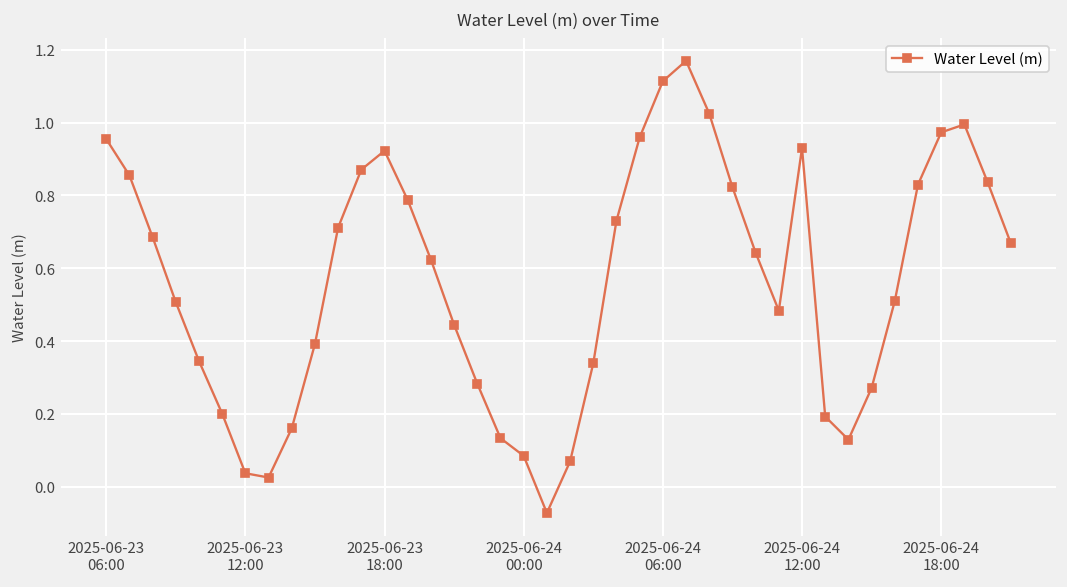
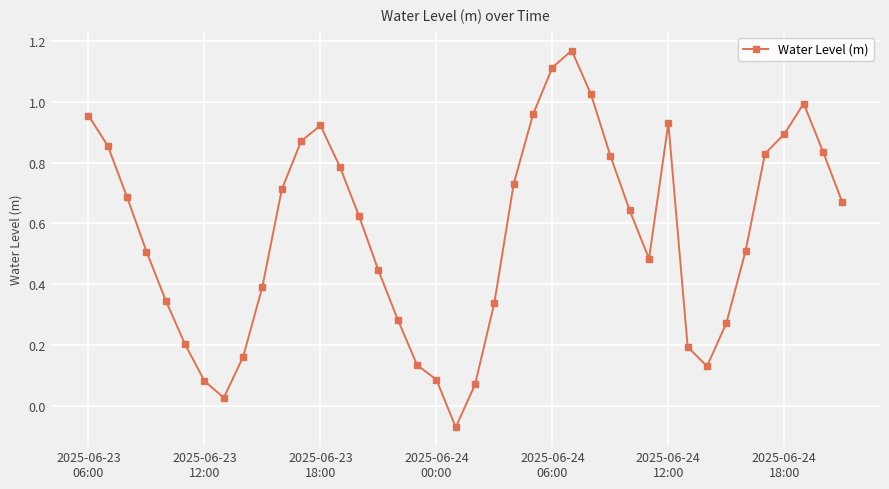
  {
    "2025-06-23 06:00": 0.95,
-   "2025-06-23 12:00": 0.04,
+   "2025-06-23 12:00": 0.08,
    "2025-06-23 18:00": 0.92,
    "2025-06-24 00:00": 0.09,
    "2025-06-24 06:00": 1.11,
    "2025-06-24 12:00": 0.93,
-   "2025-06-24 18:00": 0.97
+   "2025-06-24 18:00": 0.89
  }
